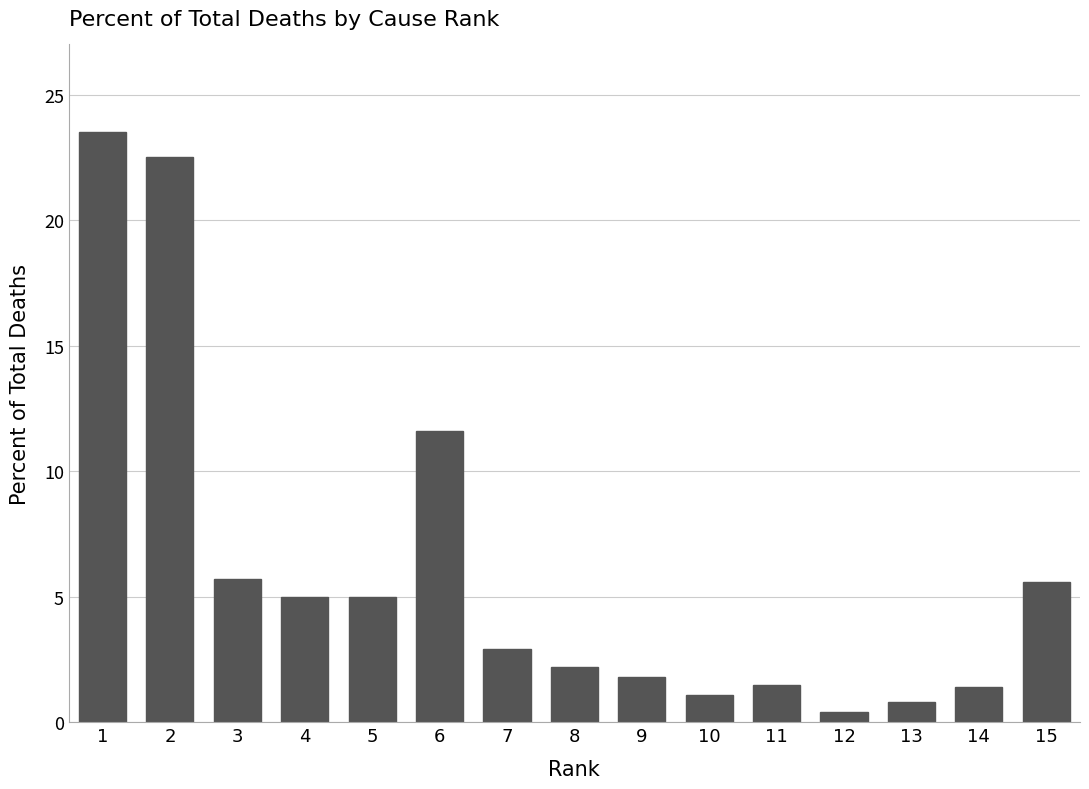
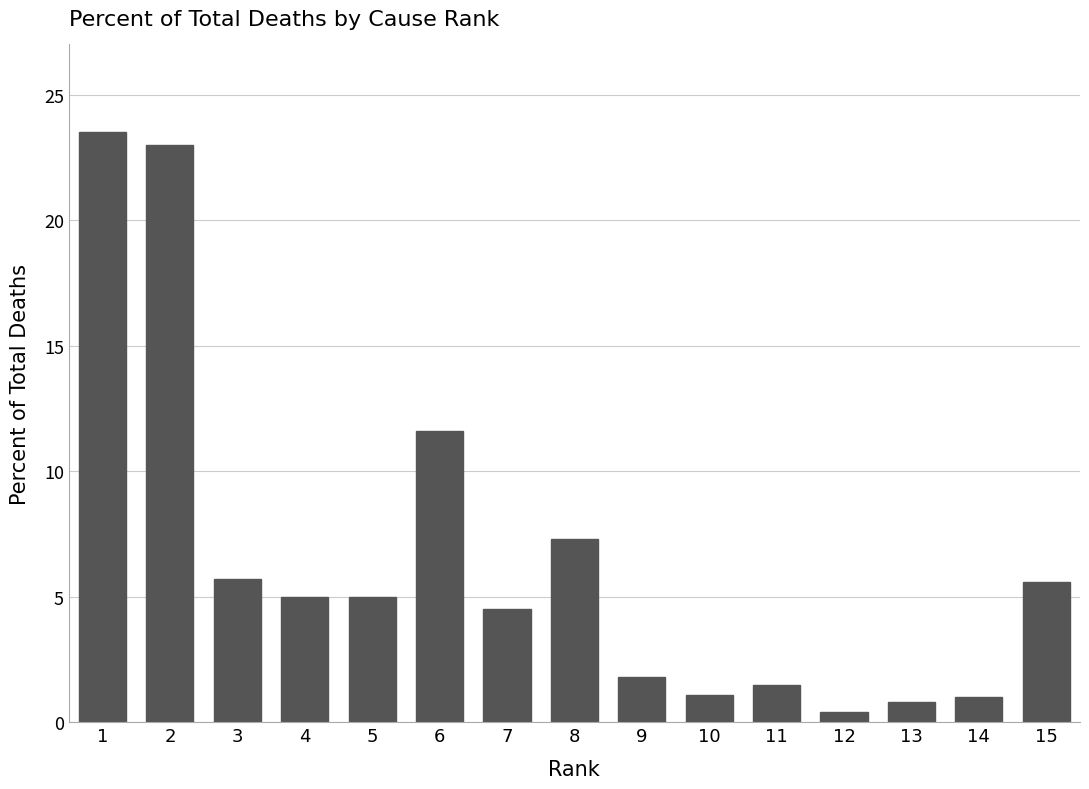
  {
    "1": 23.5,
-   "2": 22.5,
+   "2": 23.0,
    "3": 5.7,
    "4": 5.0,
    "5": 5.0,
    "6": 11.6,
-   "7": 2.9,
-   "8": 2.2,
+   "7": 4.5,
+   "8": 7.3,
    "9": 1.8,
    "10": 1.1,
    "11": 1.5,
    "12": 0.4,
    "13": 0.8,
-   "14": 1.4,
+   "14": 1.0,
    "15": 5.6
  }
